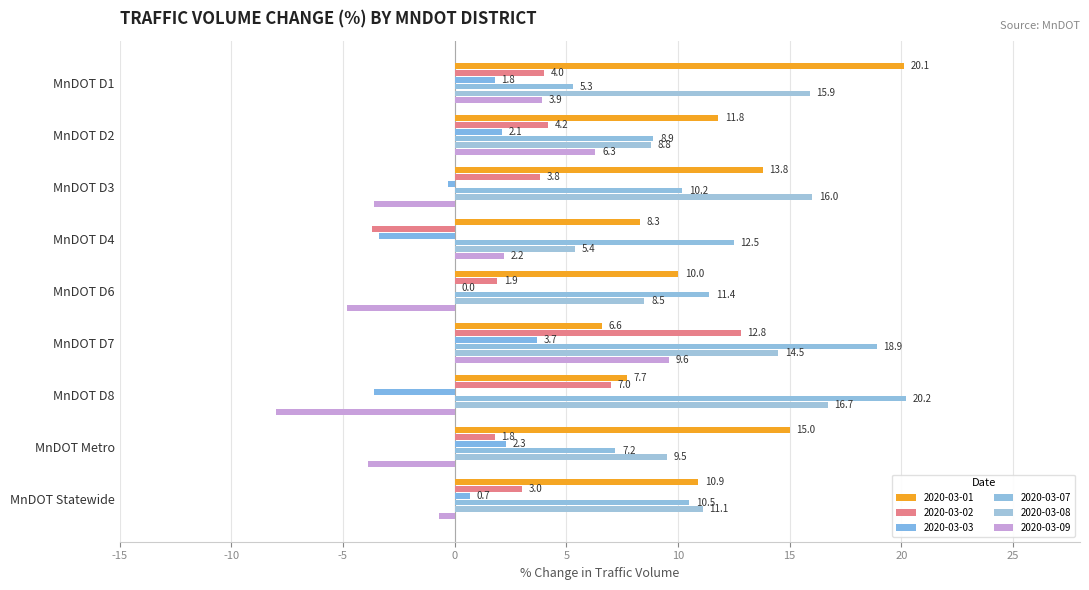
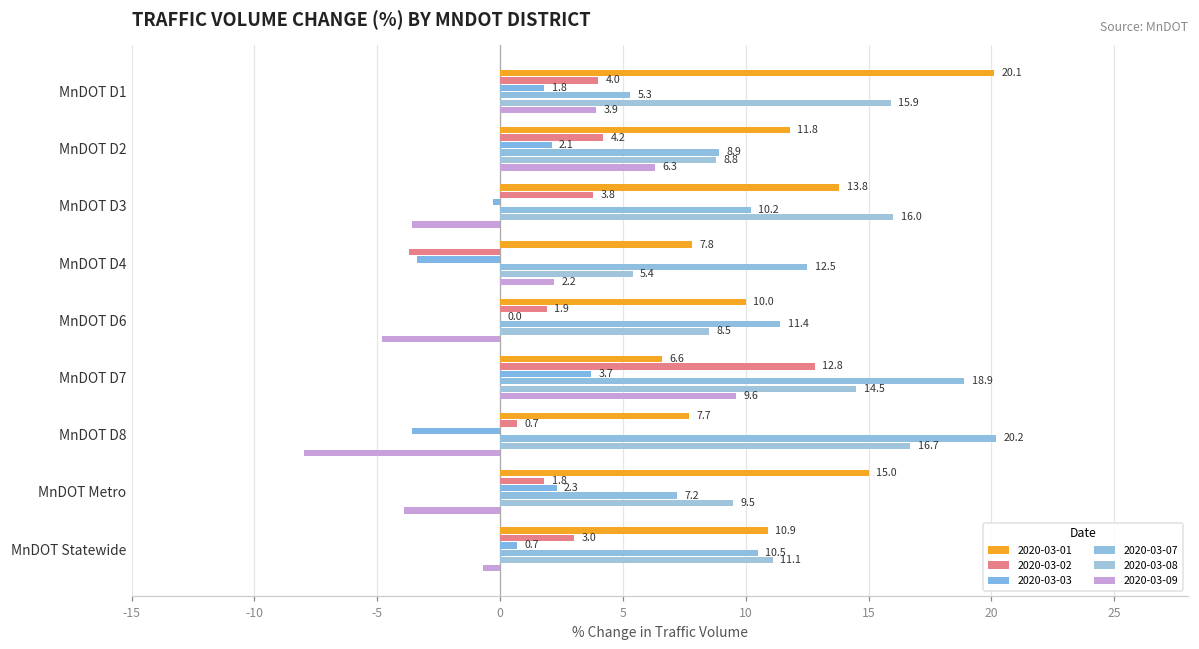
  {
    "2020-03-01": {
      "MnDOT D1": 20.1,
      "MnDOT D2": 11.8,
      "MnDOT D3": 13.8,
-     "MnDOT D4": 8.3,
+     "MnDOT D4": 7.8,
      "MnDOT D6": 10.0,
      "MnDOT D7": 6.6,
      "MnDOT D8": 7.7,
      "MnDOT Metro": 15.0,
      "MnDOT Statewide": 10.9
    },
    "2020-03-02": {
      "MnDOT D1": 4.0,
      "MnDOT D2": 4.2,
      "MnDOT D3": 3.8,
      "MnDOT D6": 1.9,
      "MnDOT D7": 12.8,
-     "MnDOT D8": 7.0,
+     "MnDOT D8": 0.7,
      "MnDOT Metro": 1.8,
      "MnDOT Statewide": 3.0
    }
  }
